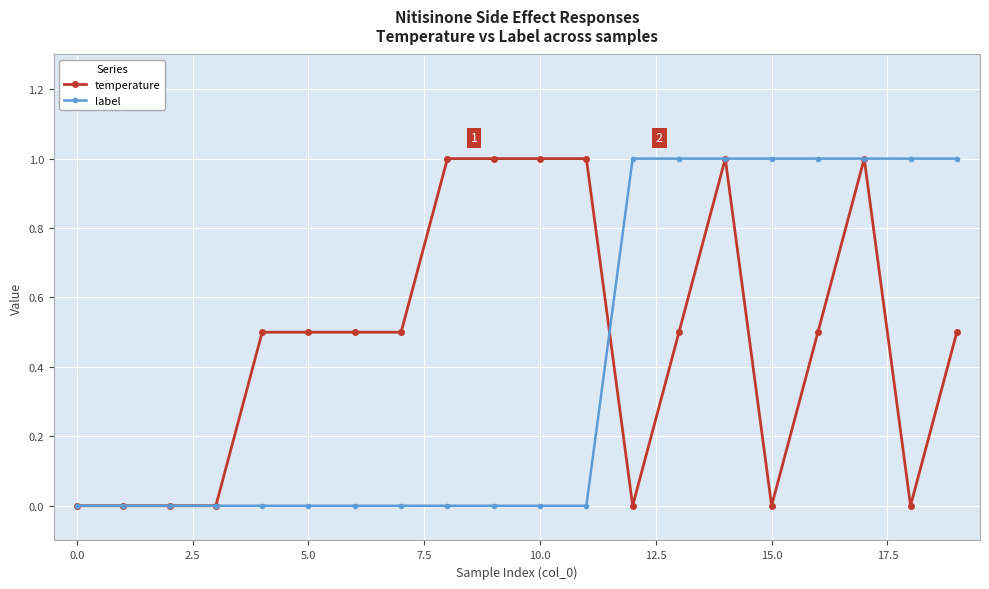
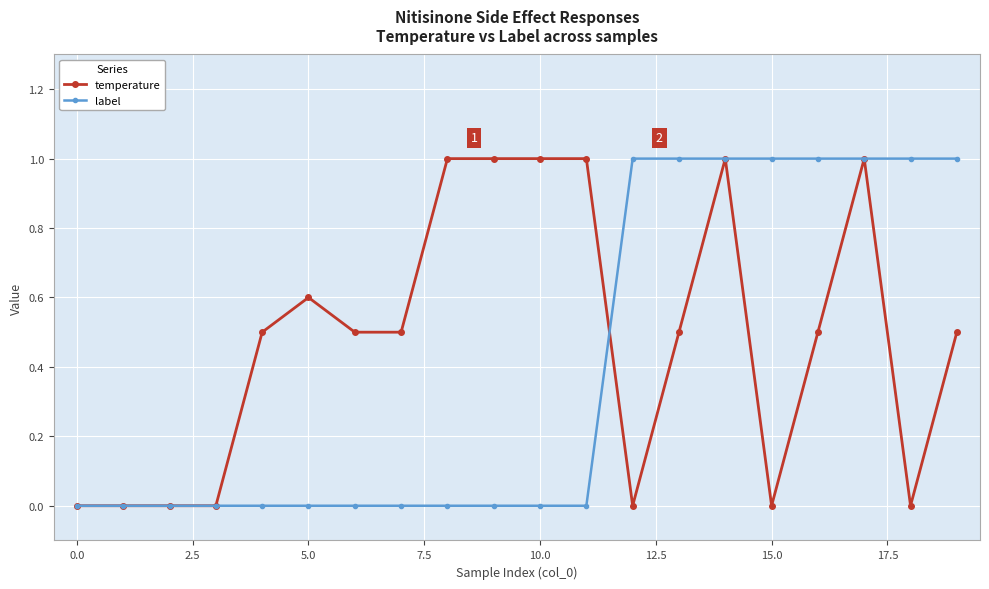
  {
    "temperature": {
-     "5.0": 0.5,
+     "5.0": 0.6,
      "10.0": 1.0,
      "15.0": 0.0
    },
    "label": {
      "5.0": 0.0,
      "10.0": 0.0,
      "15.0": 1.0
    }
  }
